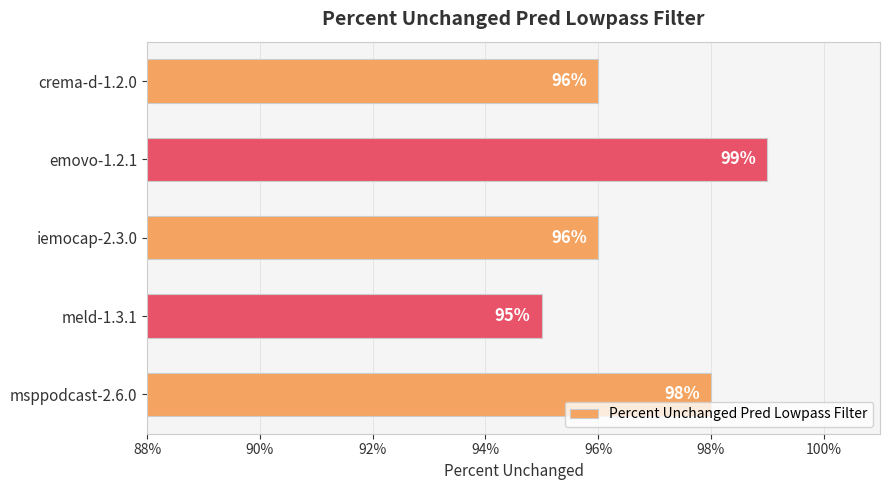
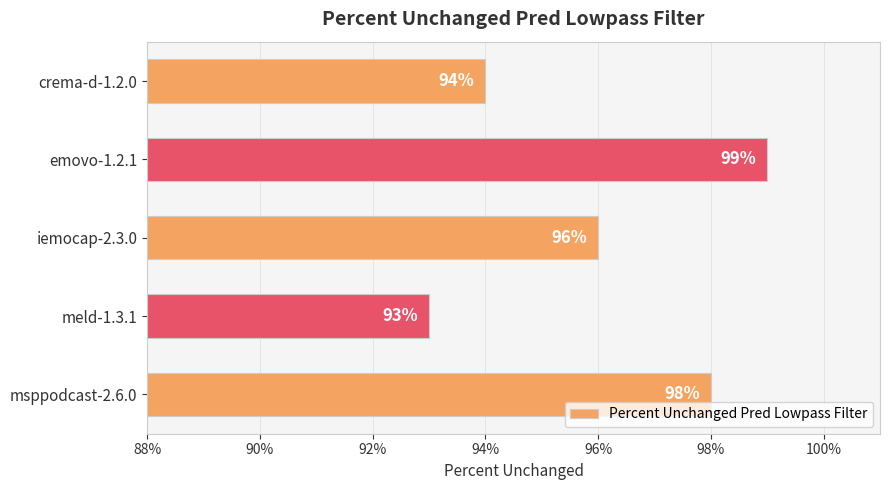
  {
-   "crema-d-1.2.0": "96%",
+   "crema-d-1.2.0": "94%",
    "emovo-1.2.1": "99%",
    "iemocap-2.3.0": "96%",
-   "meld-1.3.1": "95%"
+   "meld-1.3.1": "93%"
  }
